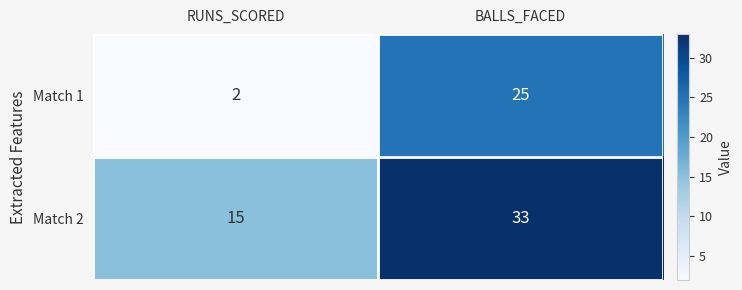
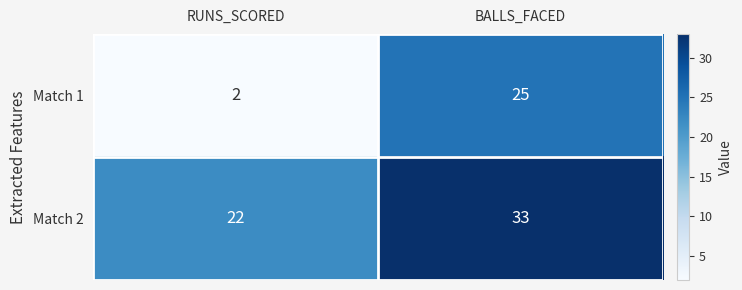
  {
    "Match 1": {
      "RUNS_SCORED": 2,
      "BALLS_FACED": 25
    },
    "Match 2": {
-     "RUNS_SCORED": 15,
+     "RUNS_SCORED": 22,
      "BALLS_FACED": 33
    }
  }
